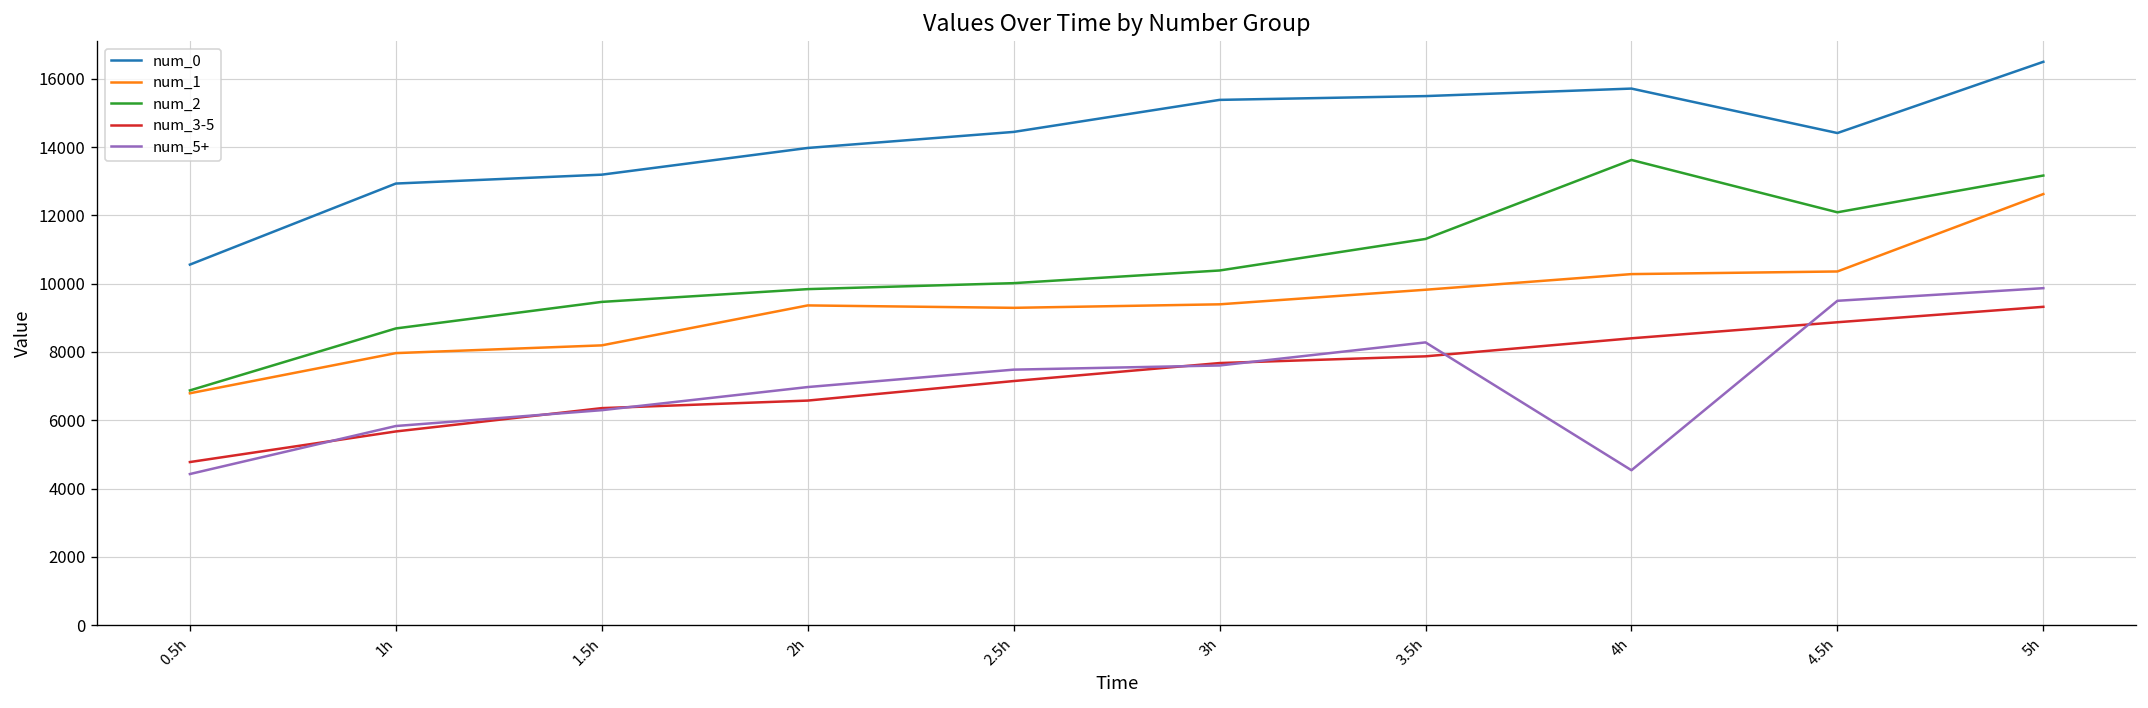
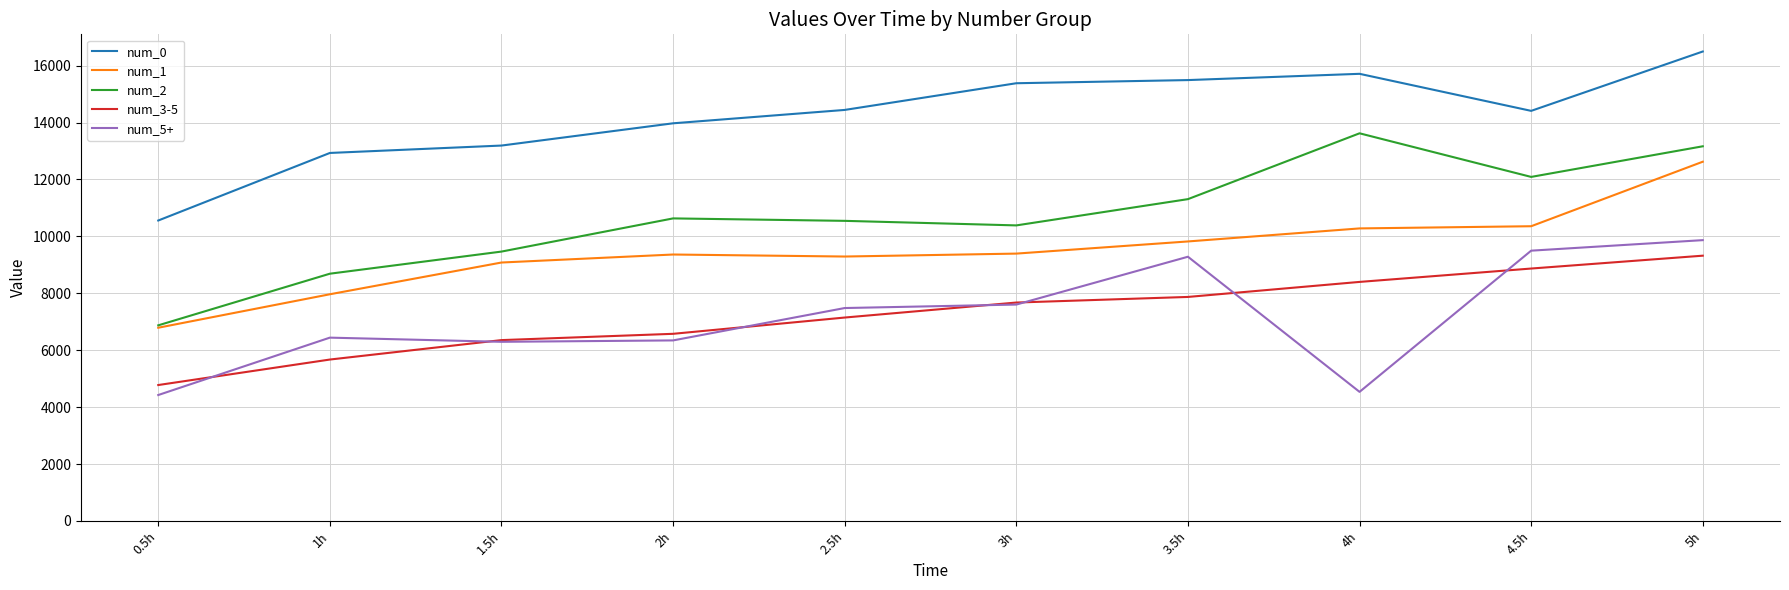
  {
    "num_0": {
      "0.5h": 10600,
      "1h": 12900,
      "1.5h": 13200,
      "2h": 14000,
      "2.5h": 14400,
      "3h": 15400,
      "3.5h": 15500,
      "4h": 15700,
      "4.5h": 14400,
      "5h": 16500
    },
    "num_1": {
      "1h": 8000,
-     "1.5h": 8200,
+     "1.5h": 9100,
      "2h": 9400,
      "2.5h": 9300,
      "3h": 9400,
      "3.5h": 9800,
      "4h": 10300,
      "4.5h": 10400,
      "5h": 12600
    },
    "num_2": {
      "1h": 8700,
      "1.5h": 9500,
-     "2h": 9800,
-     "2.5h": 10000,
+     "2h": 10600,
+     "2.5h": 10500,
      "3h": 10400,
      "3.5h": 11300,
      "4h": 13600,
      "4.5h": 12100,
      "5h": 13200
    },
    "num_3-5": {
      "0.5h": 4800,
      "1h": 5700,
      "2h": 6600,
      "2.5h": 7100,
      "3.5h": 7900,
      "4h": 8400,
      "4.5h": 8900,
      "5h": 9300
    },
    "num_5+": {
      "0.5h": 4400,
-     "1h": 5800,
-     "2h": 7000,
+     "1h": 6400,
+     "2h": 6300,
      "2.5h": 7500,
-     "3.5h": 8300,
+     "3.5h": 9300,
      "4h": 4500,
      "4.5h": 9500,
      "5h": 9900
    }
  }
